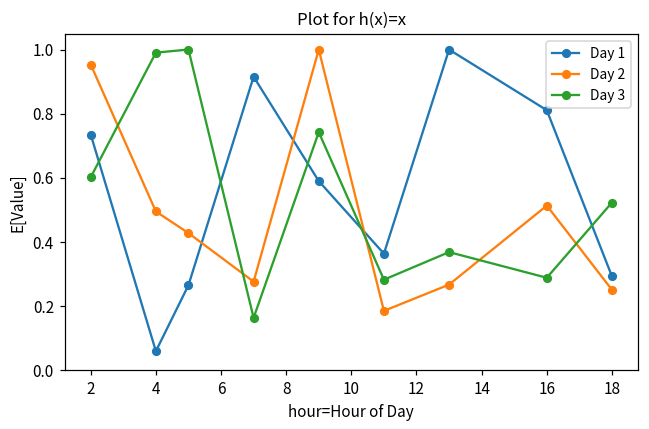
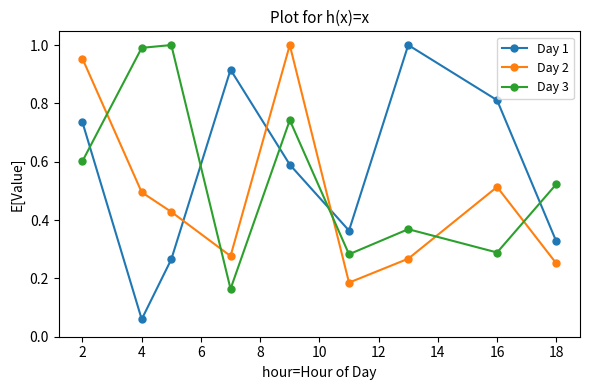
  {
    "Day 1": {
      "2": 0.73,
      "4": 0.06,
      "16": 0.81,
-     "18": 0.29
+     "18": 0.33
    },
    "Day 2": {
      "2": 0.95,
      "4": 0.50,
      "16": 0.51,
      "18": 0.25
    },
    "Day 3": {
      "2": 0.60,
      "4": 0.99,
      "16": 0.29,
      "18": 0.52
    }
  }
